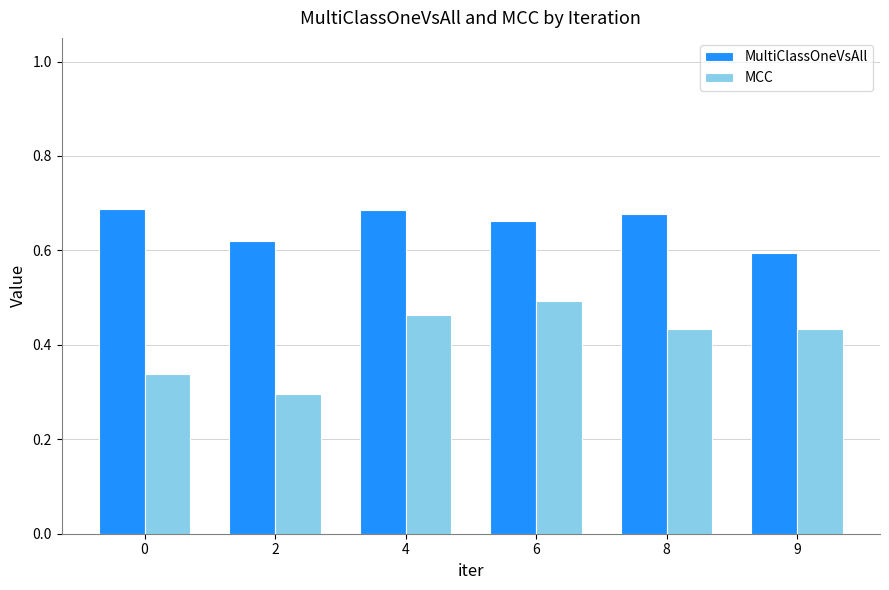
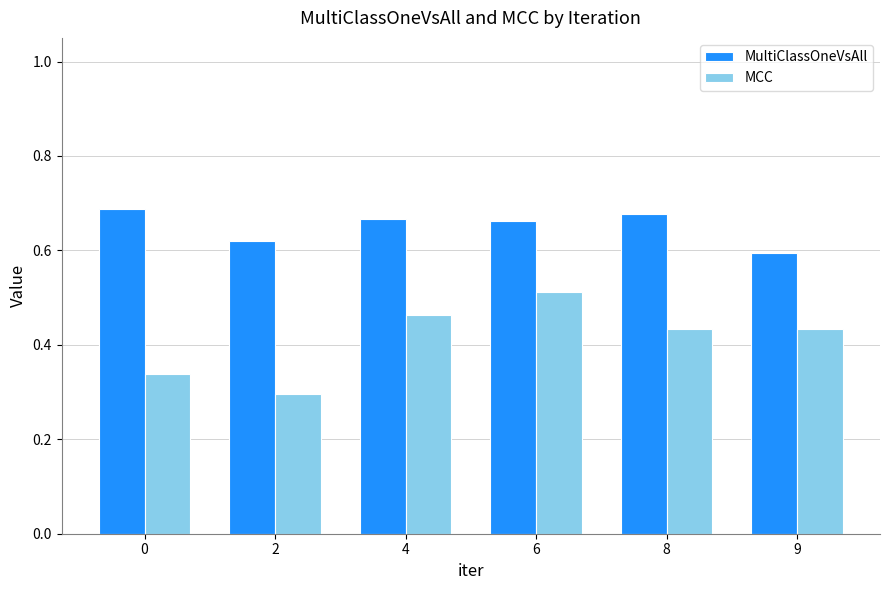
  {
    "MultiClassOneVsAll": {
      "0": 0.69,
      "2": 0.62,
-     "4": 0.68,
+     "4": 0.67,
      "6": 0.66,
      "8": 0.68,
      "9": 0.59
    },
    "MCC": {
      "0": 0.34,
      "2": 0.30,
      "4": 0.46,
-     "6": 0.49,
+     "6": 0.51,
      "8": 0.43,
      "9": 0.43
    }
  }
